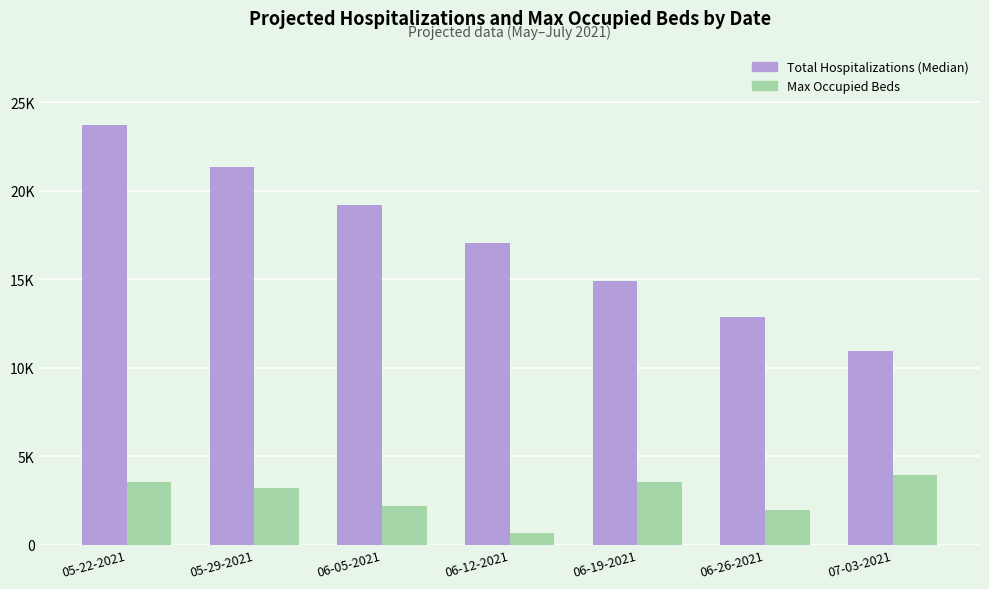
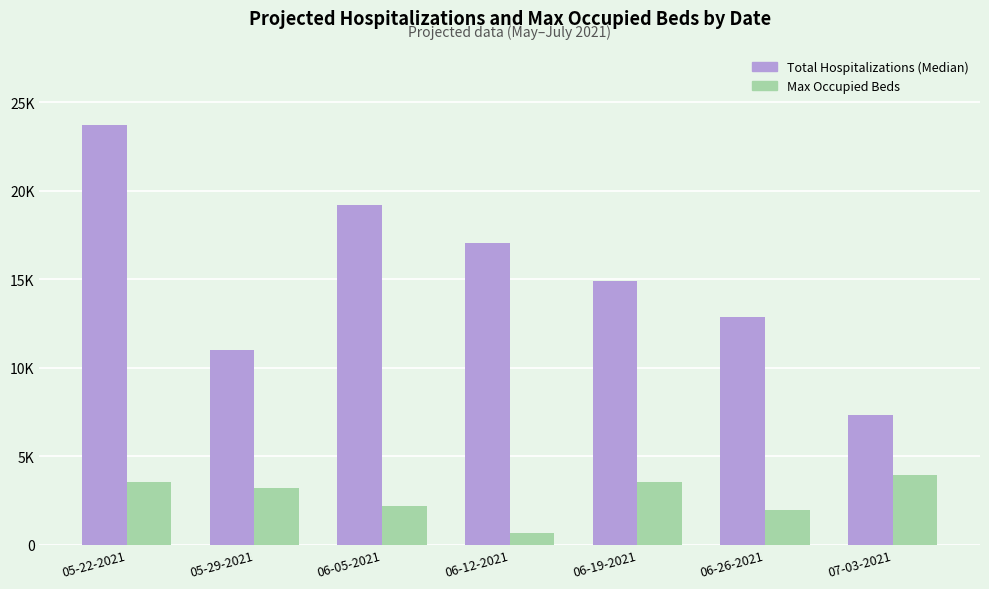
  {
    "Total Hospitalizations (Median)": {
      "05-22-2021": 23700,
-     "05-29-2021": 21400,
+     "05-29-2021": 11000,
      "06-05-2021": 19200,
      "06-12-2021": 17000,
      "06-19-2021": 14900,
      "06-26-2021": 12800,
-     "07-03-2021": 11000
+     "07-03-2021": 7300
    },
    "Max Occupied Beds": {
      "05-22-2021": 3500,
      "05-29-2021": 3200,
      "06-05-2021": 2200,
      "06-12-2021": 700,
      "06-19-2021": 3500,
      "06-26-2021": 2000,
      "07-03-2021": 4000
    }
  }
